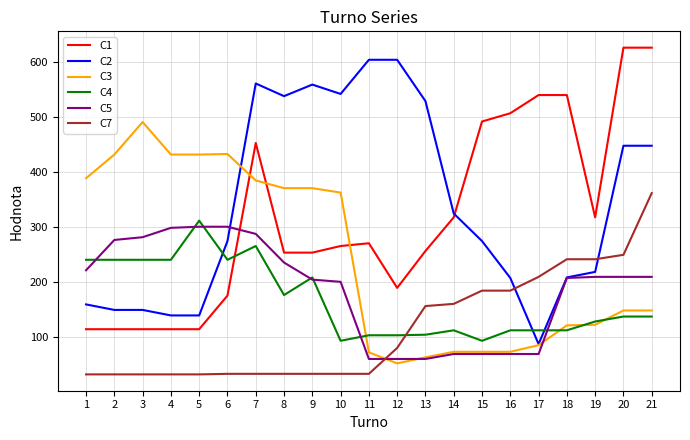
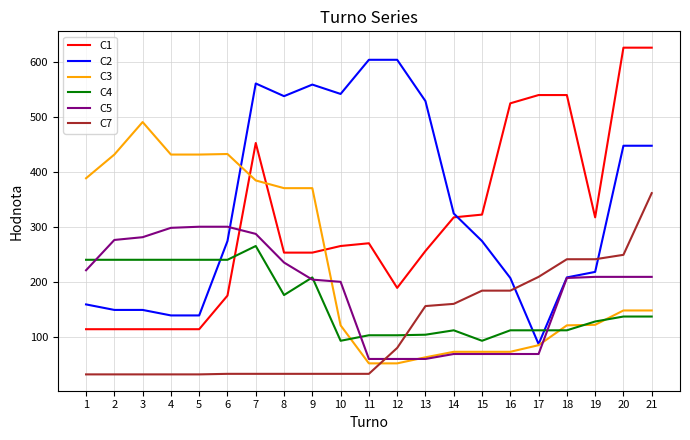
  {
    "C1": {
      "1": 120,
      "2": 120,
      "3": 120,
      "4": 120,
      "5": 120,
      "6": 180,
      "7": 450,
      "8": 250,
      "9": 250,
      "10": 270,
      "11": 270,
      "12": 190,
      "13": 260,
      "14": 320,
-     "15": 490,
-     "16": 510,
+     "15": 320,
+     "16": 530,
      "17": 540,
      "18": 540,
      "19": 320,
      "20": 630,
      "21": 630
    },
    "C2": {
      "1": 160,
      "2": 150,
      "3": 150,
      "4": 140,
      "5": 140,
      "6": 280,
      "7": 560,
      "8": 540,
      "9": 560,
      "10": 540,
      "11": 600,
      "12": 600,
      "13": 530,
      "14": 330,
      "15": 280,
      "16": 210,
      "19": 220,
      "20": 450,
      "21": 450
    },
    "C3": {
      "1": 390,
      "2": 430,
      "3": 490,
      "4": 430,
      "5": 430,
      "6": 430,
      "7": 390,
      "8": 370,
      "9": 370,
-     "10": 360,
-     "11": 70,
+     "10": 120,
+     "11": 50,
      "12": 50,
      "18": 120,
      "19": 120,
      "20": 150,
      "21": 150
    },
    "C4": {
      "1": 240,
      "2": 240,
      "3": 240,
      "4": 240,
-     "5": 310,
+     "5": 240,
      "6": 240,
      "7": 270,
      "8": 180,
      "10": 90,
      "11": 100,
      "12": 100,
      "13": 110,
      "14": 110,
      "15": 90,
      "16": 110,
      "17": 110,
      "18": 110,
      "19": 130,
      "20": 140,
      "21": 140
    },
    "C5": {
      "1": 220,
      "2": 280,
      "3": 280,
      "4": 300,
      "5": 300,
      "6": 300,
      "7": 290,
      "8": 240,
      "10": 200,
      "11": 60,
      "12": 60,
      "17": 70,
      "19": 210,
      "20": 210,
      "21": 210
    },
    "C7": {
      "1": 30,
      "2": 30,
      "3": 30,
      "4": 30,
      "5": 30,
      "6": 30,
      "7": 30,
      "8": 30,
      "9": 30,
      "10": 30,
      "11": 30,
      "12": 80,
      "13": 160,
      "14": 160,
      "15": 190,
      "16": 190,
      "17": 210,
      "18": 240,
      "19": 240,
      "20": 250,
      "21": 360
    }
  }
